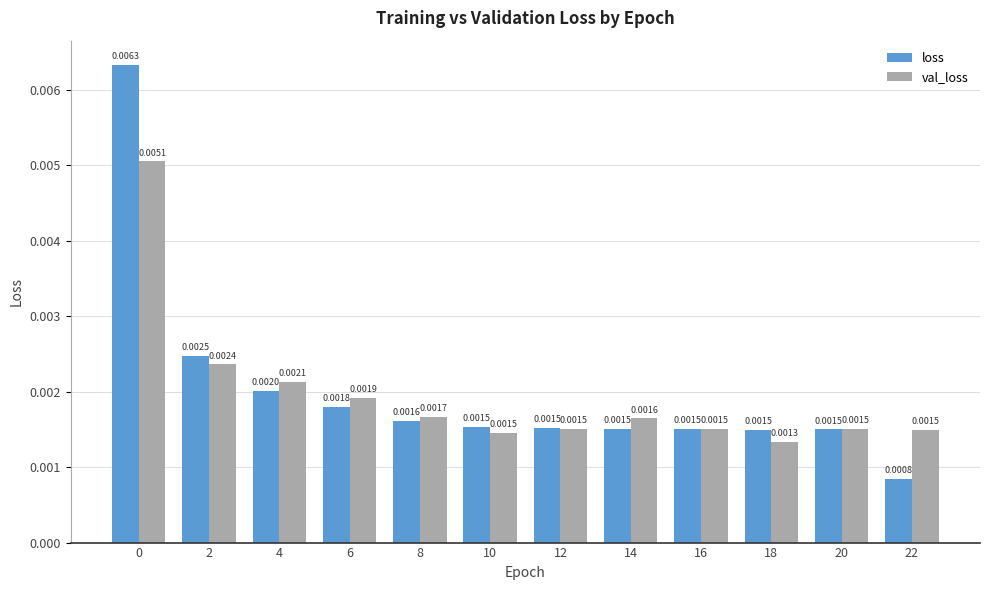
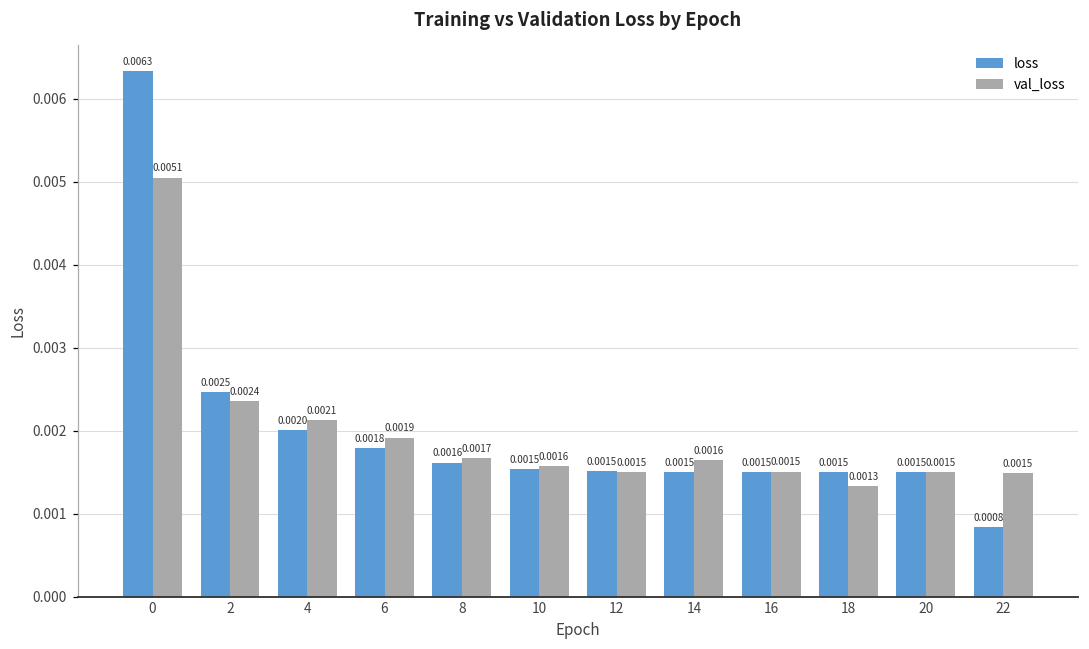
  {
    "loss": {
      "0": 0.0063,
      "2": 0.0025,
      "4": 0.0020,
      "6": 0.0018,
      "8": 0.0016,
      "10": 0.0015,
      "12": 0.0015,
      "14": 0.0015,
      "16": 0.0015,
      "18": 0.0015,
      "20": 0.0015,
      "22": 0.0008
    },
    "val_loss": {
      "0": 0.0051,
      "2": 0.0024,
      "4": 0.0021,
      "6": 0.0019,
      "8": 0.0017,
-     "10": 0.0015,
+     "10": 0.0016,
      "12": 0.0015,
      "14": 0.0016,
      "16": 0.0015,
      "18": 0.0013,
      "20": 0.0015,
      "22": 0.0015
    }
  }
